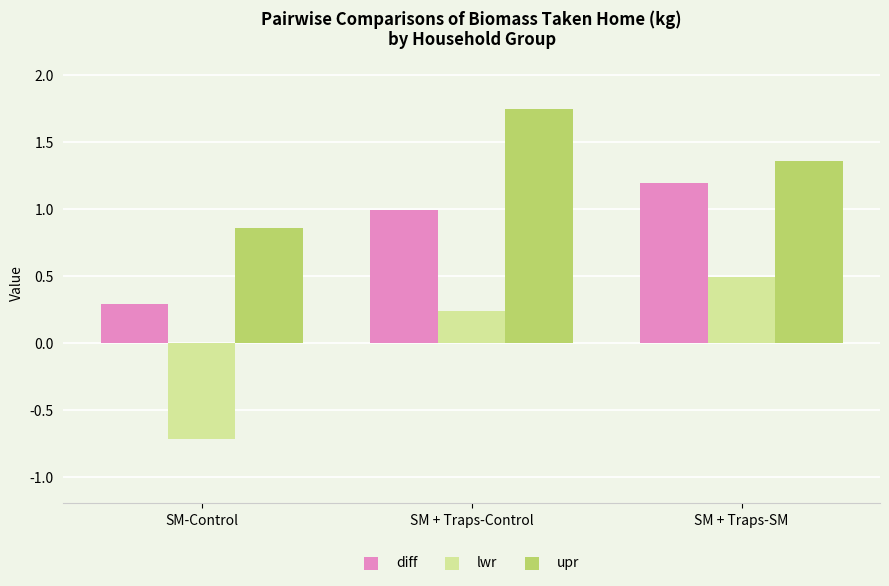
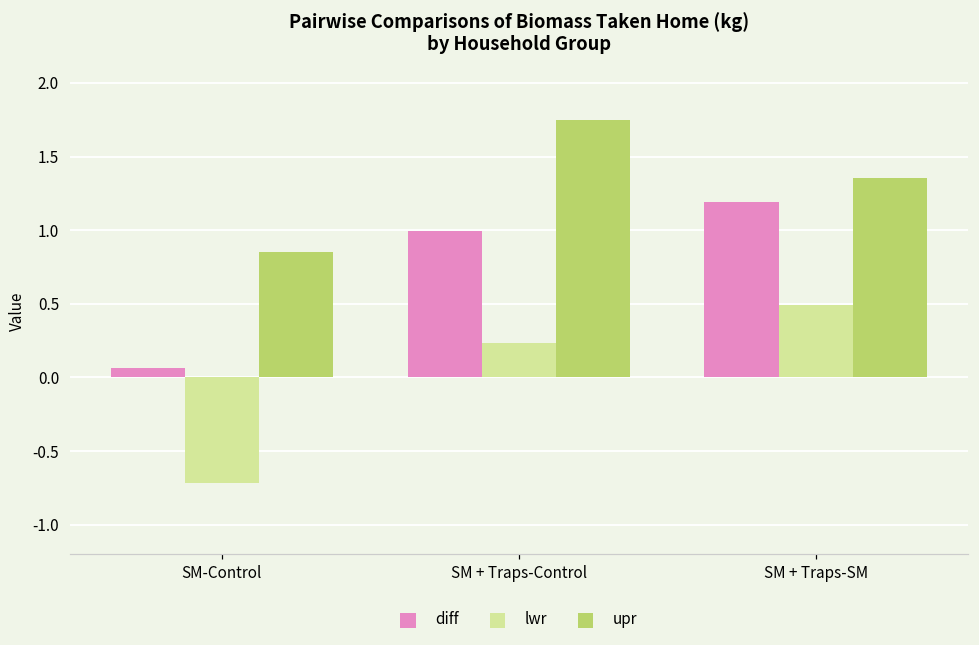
  {
    "diff": {
-     "SM-Control": 0.29,
+     "SM-Control": 0.07,
      "SM + Traps-Control": 0.99,
      "SM + Traps-SM": 1.19
    }
  }
